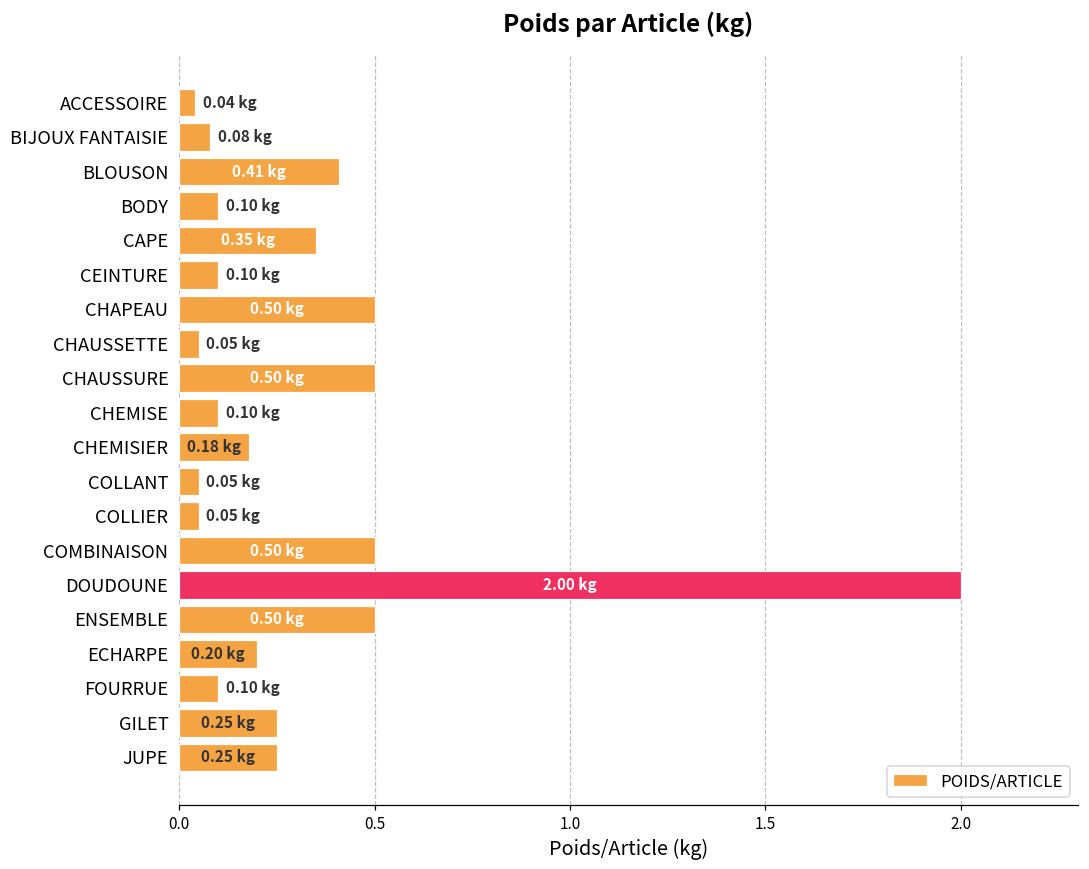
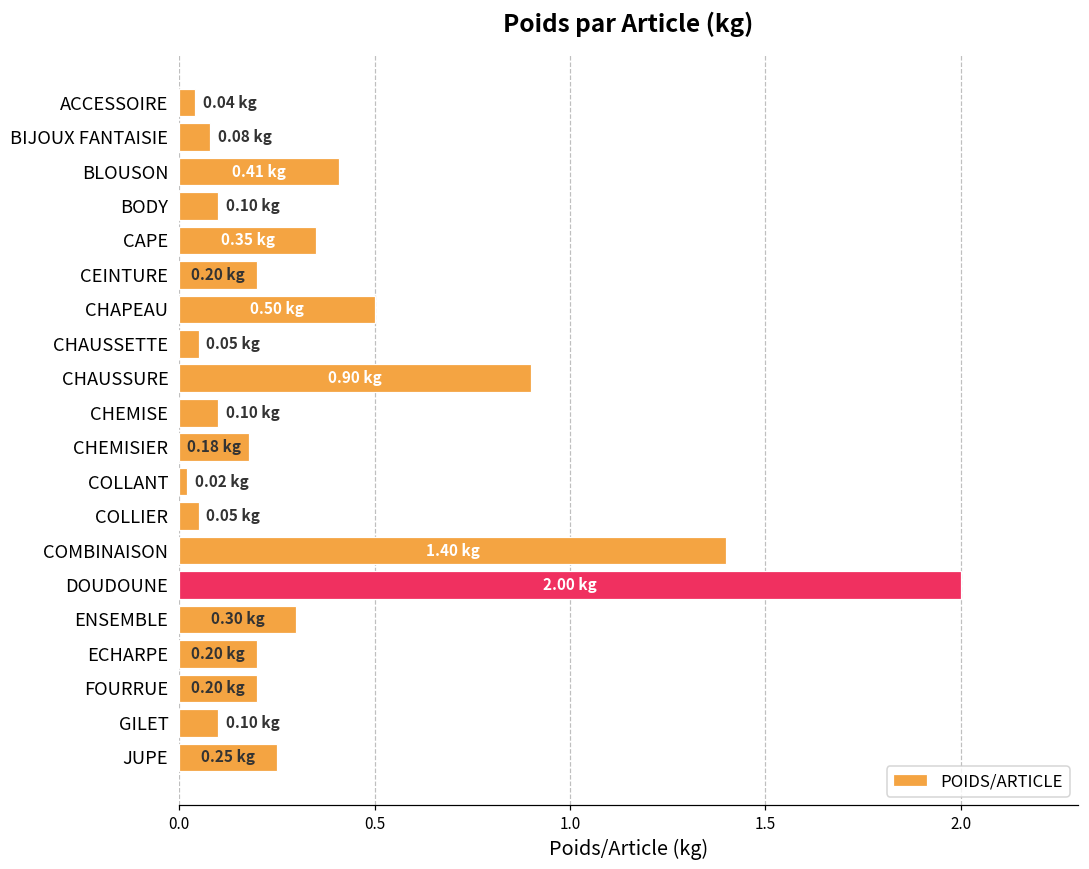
  {
    "ACCESSOIRE": 0.04,
    "BIJOUX FANTAISIE": 0.08,
    "BLOUSON": 0.41,
    "BODY": 0.10,
    "CAPE": 0.35,
-   "CEINTURE": 0.10,
+   "CEINTURE": 0.20,
    "CHAPEAU": 0.50,
    "CHAUSSETTE": 0.05,
-   "CHAUSSURE": 0.50,
+   "CHAUSSURE": 0.90,
    "CHEMISE": 0.10,
    "CHEMISIER": 0.18,
-   "COLLANT": 0.05,
+   "COLLANT": 0.02,
    "COLLIER": 0.05,
-   "COMBINAISON": 0.50,
+   "COMBINAISON": 1.40,
    "DOUDOUNE": 2.00,
-   "ENSEMBLE": 0.50,
+   "ENSEMBLE": 0.30,
    "ECHARPE": 0.20,
-   "FOURRUE": 0.10,
-   "GILET": 0.25,
+   "FOURRUE": 0.20,
+   "GILET": 0.10,
    "JUPE": 0.25
  }
